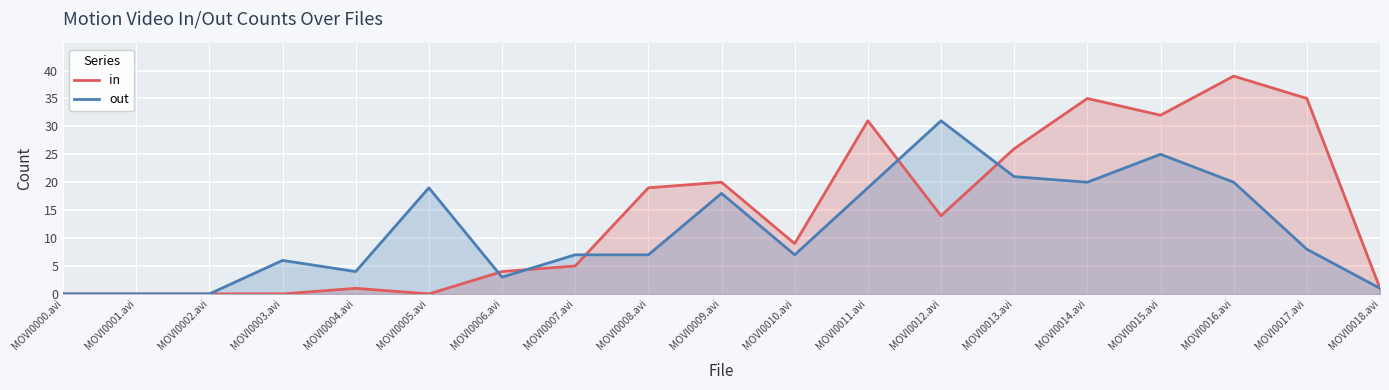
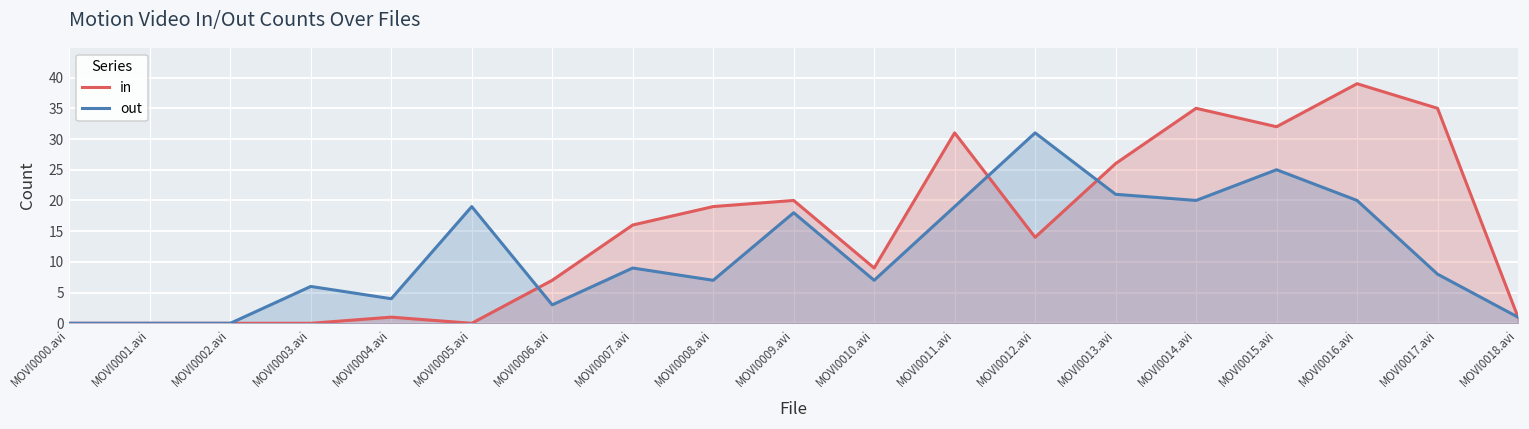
  {
    "in": {
      "MOVI0003.avi": 0,
      "MOVI0004.avi": 1,
      "MOVI0005.avi": 0,
-     "MOVI0006.avi": 4,
-     "MOVI0007.avi": 5,
+     "MOVI0006.avi": 7,
+     "MOVI0007.avi": 16,
      "MOVI0008.avi": 19,
      "MOVI0009.avi": 20,
      "MOVI0010.avi": 9,
      "MOVI0011.avi": 31,
      "MOVI0012.avi": 14,
      "MOVI0013.avi": 26,
      "MOVI0014.avi": 35,
      "MOVI0015.avi": 32,
      "MOVI0016.avi": 39,
      "MOVI0017.avi": 35
    },
    "out": {
      "MOVI0003.avi": 6,
      "MOVI0004.avi": 4,
      "MOVI0005.avi": 19,
      "MOVI0006.avi": 3,
-     "MOVI0007.avi": 7,
+     "MOVI0007.avi": 9,
      "MOVI0008.avi": 7,
      "MOVI0009.avi": 18,
      "MOVI0010.avi": 7,
      "MOVI0011.avi": 19,
      "MOVI0012.avi": 31,
      "MOVI0013.avi": 21,
      "MOVI0014.avi": 20,
      "MOVI0015.avi": 25,
      "MOVI0016.avi": 20,
      "MOVI0017.avi": 8
    }
  }
